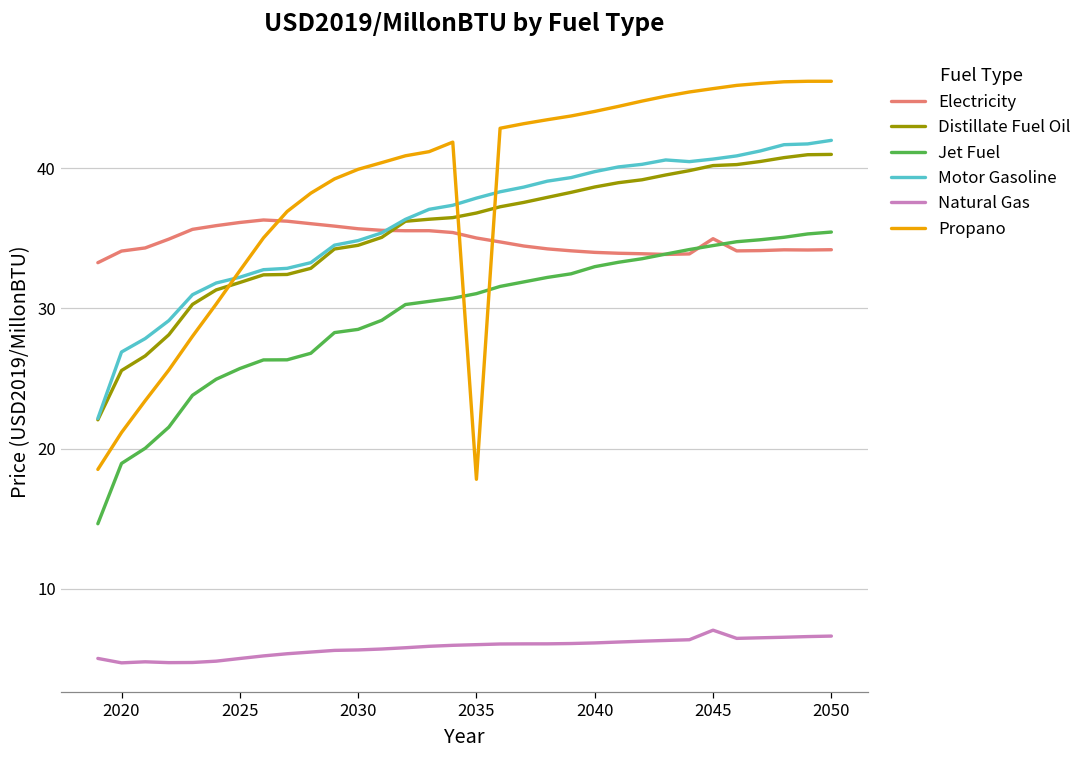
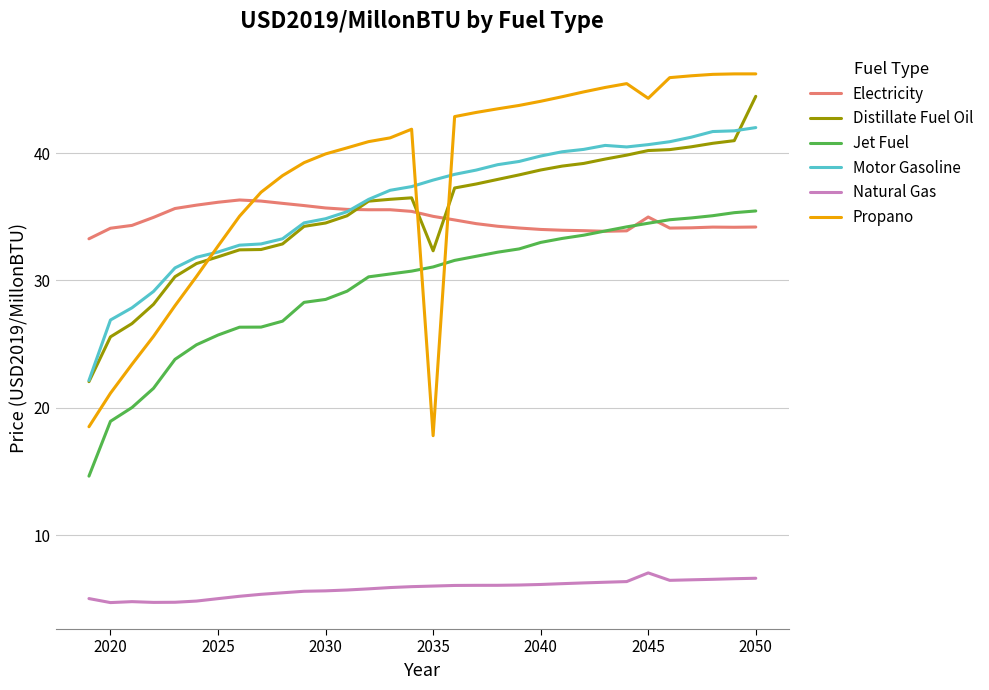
  {
    "Electricity": {
      "2020": 34.1,
      "2025": 36.1,
      "2030": 35.7,
      "2035": 35.0,
      "2040": 34.0,
      "2045": 35.0,
      "2050": 34.2
    },
    "Distillate Fuel Oil": {
      "2020": 25.6,
      "2025": 31.9,
      "2030": 34.5,
-     "2035": 36.8,
+     "2035": 32.3,
      "2040": 38.7,
      "2045": 40.2,
-     "2050": 41.0
+     "2050": 44.4
    },
    "Jet Fuel": {
      "2020": 18.9,
      "2025": 25.7,
      "2030": 28.5,
      "2035": 31.1,
      "2040": 33.0,
      "2045": 34.5,
      "2050": 35.5
    },
    "Motor Gasoline": {
      "2020": 26.9,
      "2025": 32.2,
      "2030": 34.8,
      "2035": 37.9,
      "2040": 39.8,
      "2045": 40.7,
      "2050": 42.0
    },
    "Natural Gas": {
      "2020": 4.7,
      "2025": 5.0,
      "2030": 5.6,
      "2035": 6.0,
      "2040": 6.1,
      "2045": 7.0,
      "2050": 6.6
    },
    "Propano": {
      "2020": 21.1,
      "2025": 32.7,
      "2030": 39.9,
      "2035": 17.8,
      "2040": 44.1,
-     "2045": 45.7,
+     "2045": 44.3,
      "2050": 46.2
    }
  }
